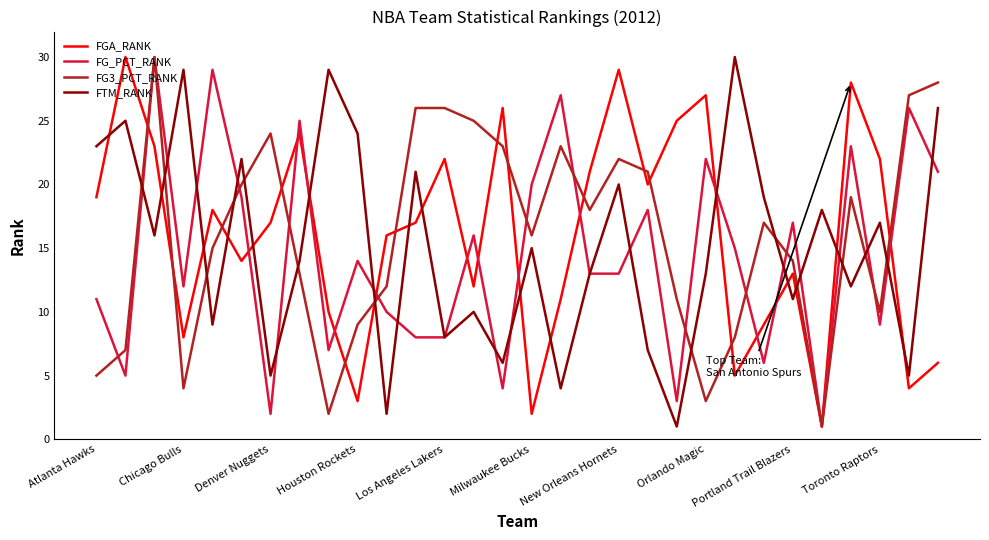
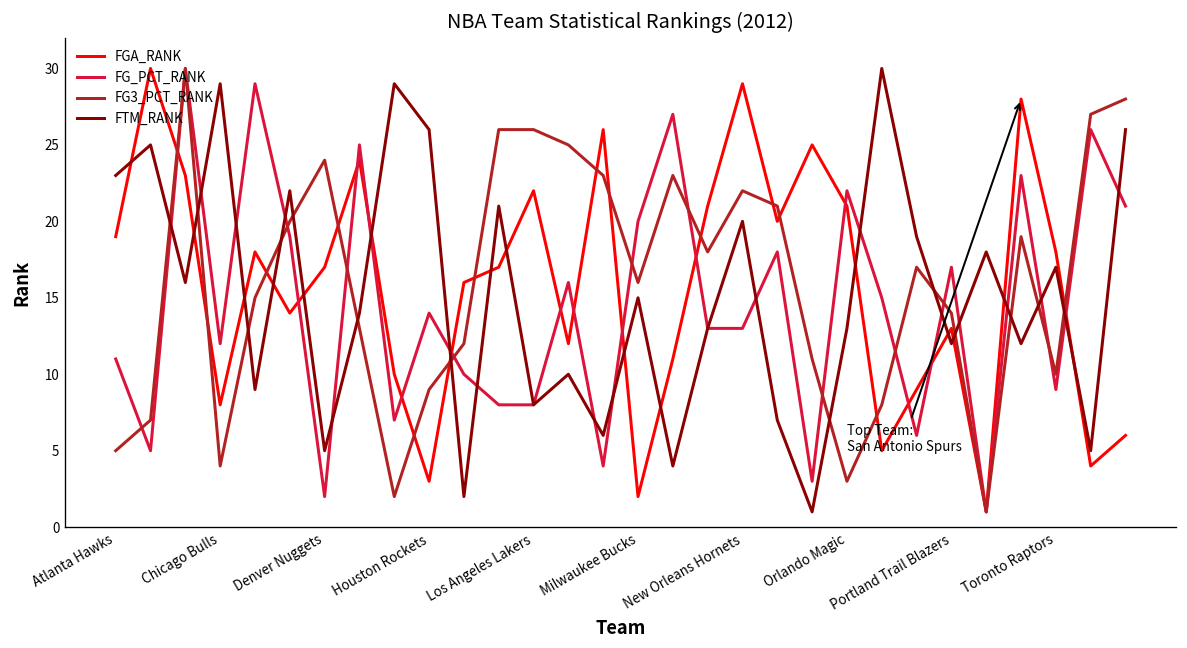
  {
    "FGA_RANK": {
      "Atlanta Hawks": 19,
      "Chicago Bulls": 8,
      "Denver Nuggets": 17,
      "Houston Rockets": 3,
      "Los Angeles Lakers": 22,
      "Milwaukee Bucks": 2,
      "New Orleans Hornets": 29,
-     "Orlando Magic": 27,
+     "Orlando Magic": 21,
      "Portland Trail Blazers": 13,
-     "Toronto Raptors": 22
+     "Toronto Raptors": 18
    },
    "FTM_RANK": {
      "Atlanta Hawks": 23,
      "Chicago Bulls": 29,
      "Denver Nuggets": 5,
-     "Houston Rockets": 24,
+     "Houston Rockets": 26,
      "Milwaukee Bucks": 15,
      "New Orleans Hornets": 20,
      "Orlando Magic": 13,
-     "Portland Trail Blazers": 11,
+     "Portland Trail Blazers": 12,
      "Toronto Raptors": 17
    }
  }
